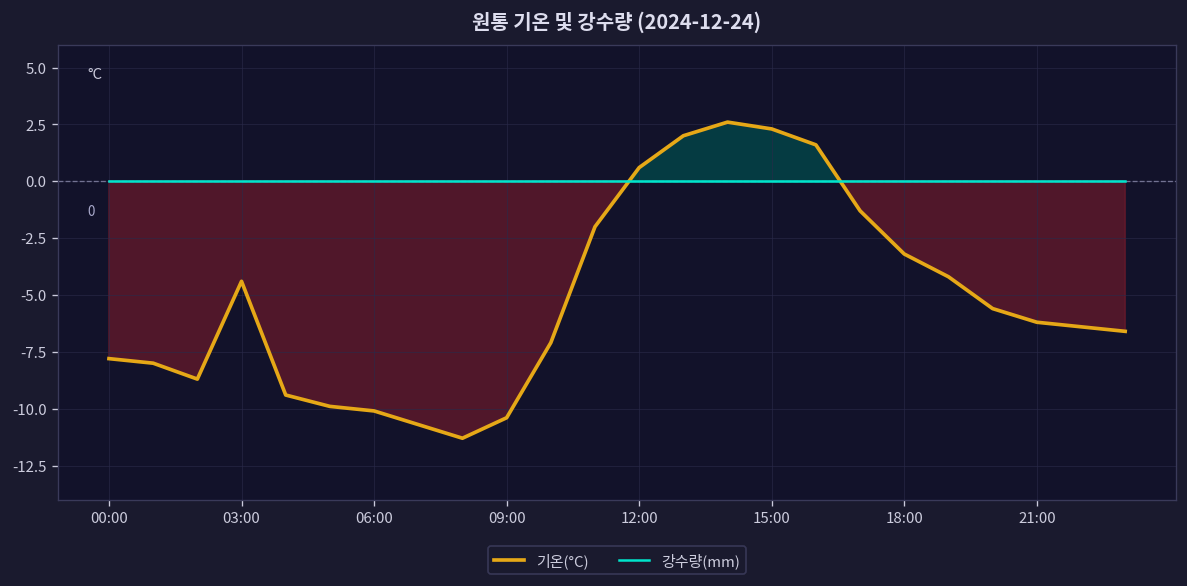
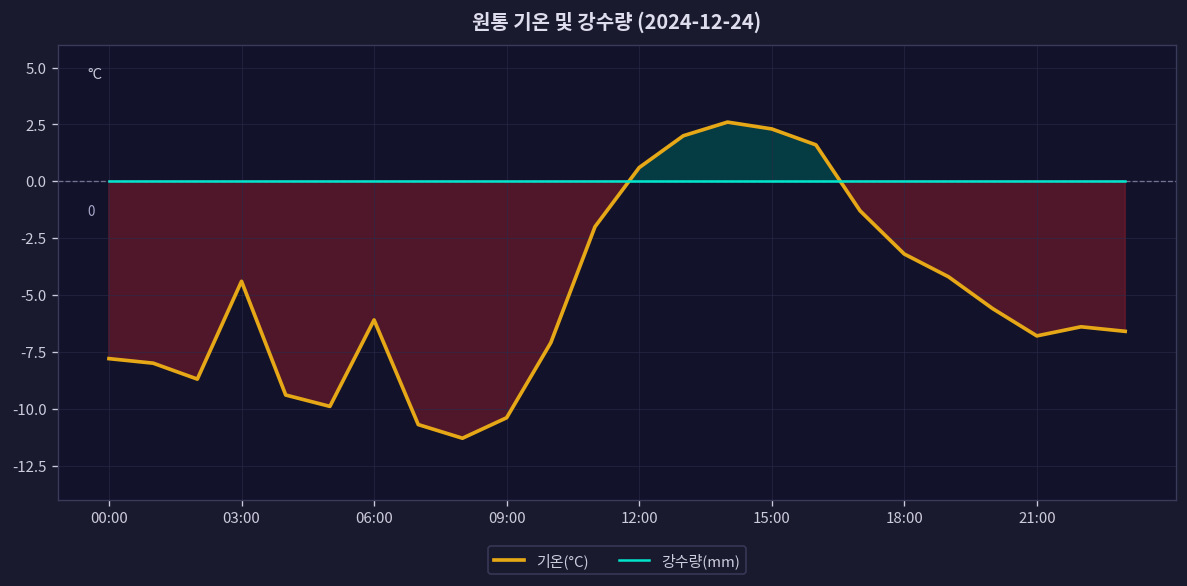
  {
    "기온(°C)": {
      "00:00": -7.8,
      "03:00": -4.4,
-     "06:00": -10.1,
+     "06:00": -6.1,
      "09:00": -10.4,
      "18:00": -3.2,
-     "21:00": -6.2
+     "21:00": -6.8
    },
    "강수량(mm)": {
      "00:00": 0
    }
  }
